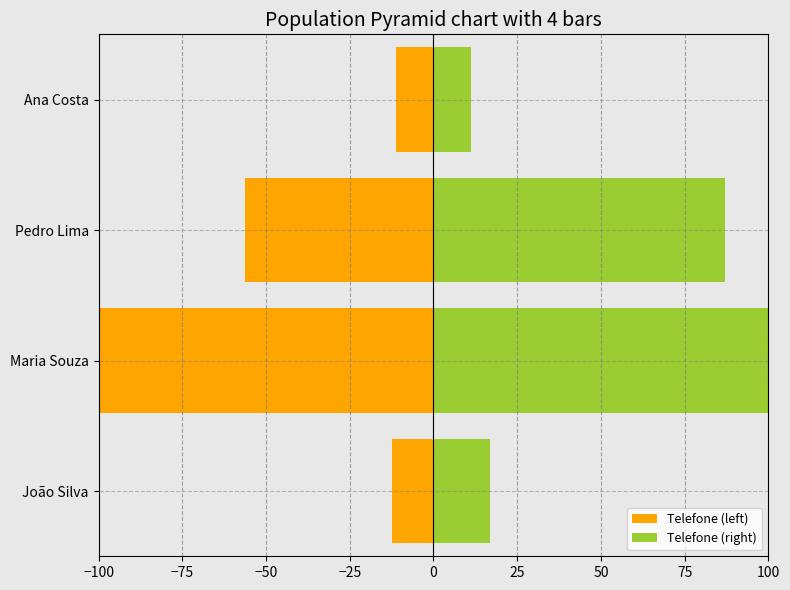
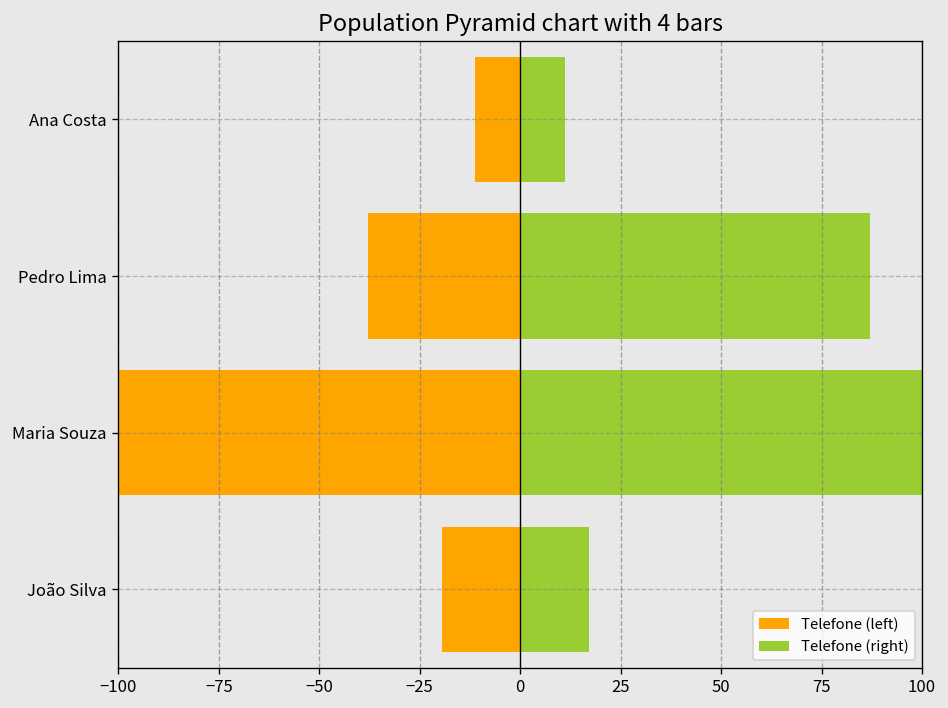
  {
    "Telefone (left)": {
      "Ana Costa": -11,
-     "Pedro Lima": -56,
+     "Pedro Lima": -38,
      "Maria Souza": -100,
-     "João Silva": -12
+     "João Silva": -20
    },
    "Telefone (right)": {
      "Ana Costa": 11,
      "Pedro Lima": 87,
      "Maria Souza": 100,
      "João Silva": 17
    }
  }
